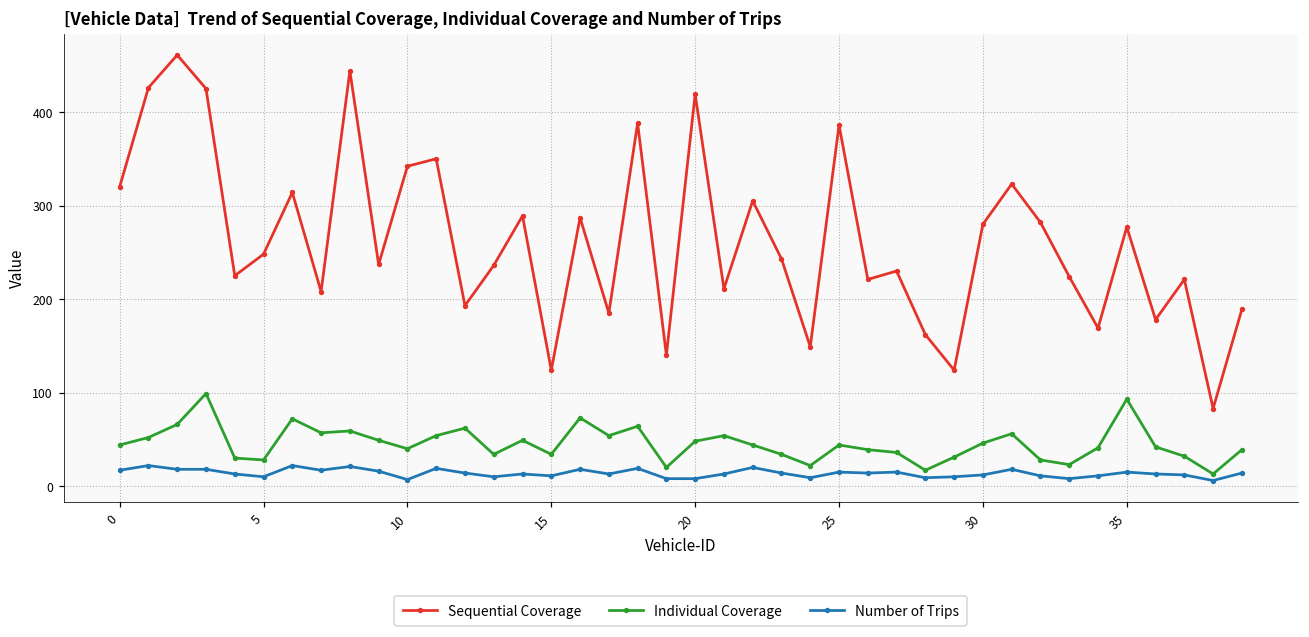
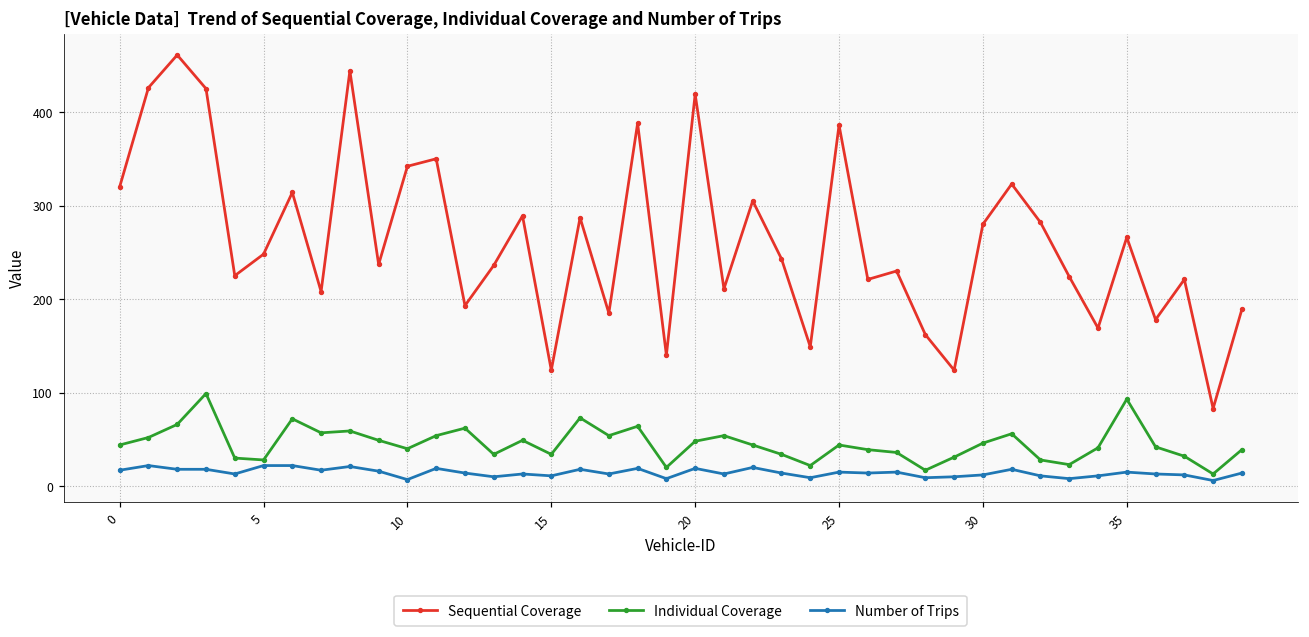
  {
    "Sequential Coverage": {
      "0": 320,
      "5": 250,
      "10": 340,
      "15": 120,
      "20": 420,
      "25": 390,
      "30": 280,
-     "35": 280
+     "35": 270
    },
    "Individual Coverage": {
      "0": 40,
      "5": 30,
      "10": 40,
      "15": 30,
      "20": 50,
      "25": 40,
      "30": 50,
      "35": 90
    },
    "Number of Trips": {
      "0": 20,
-     "5": 10,
+     "5": 20,
      "10": 10,
      "15": 10,
-     "20": 10,
+     "20": 20,
      "25": 20,
      "30": 10,
      "35": 20
    }
  }
